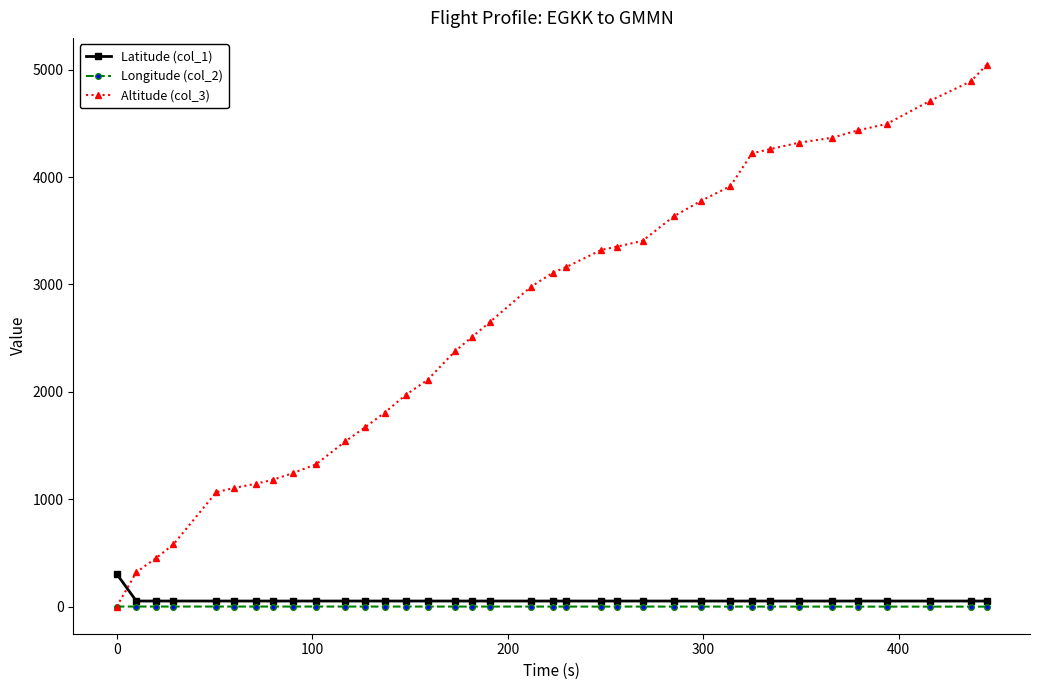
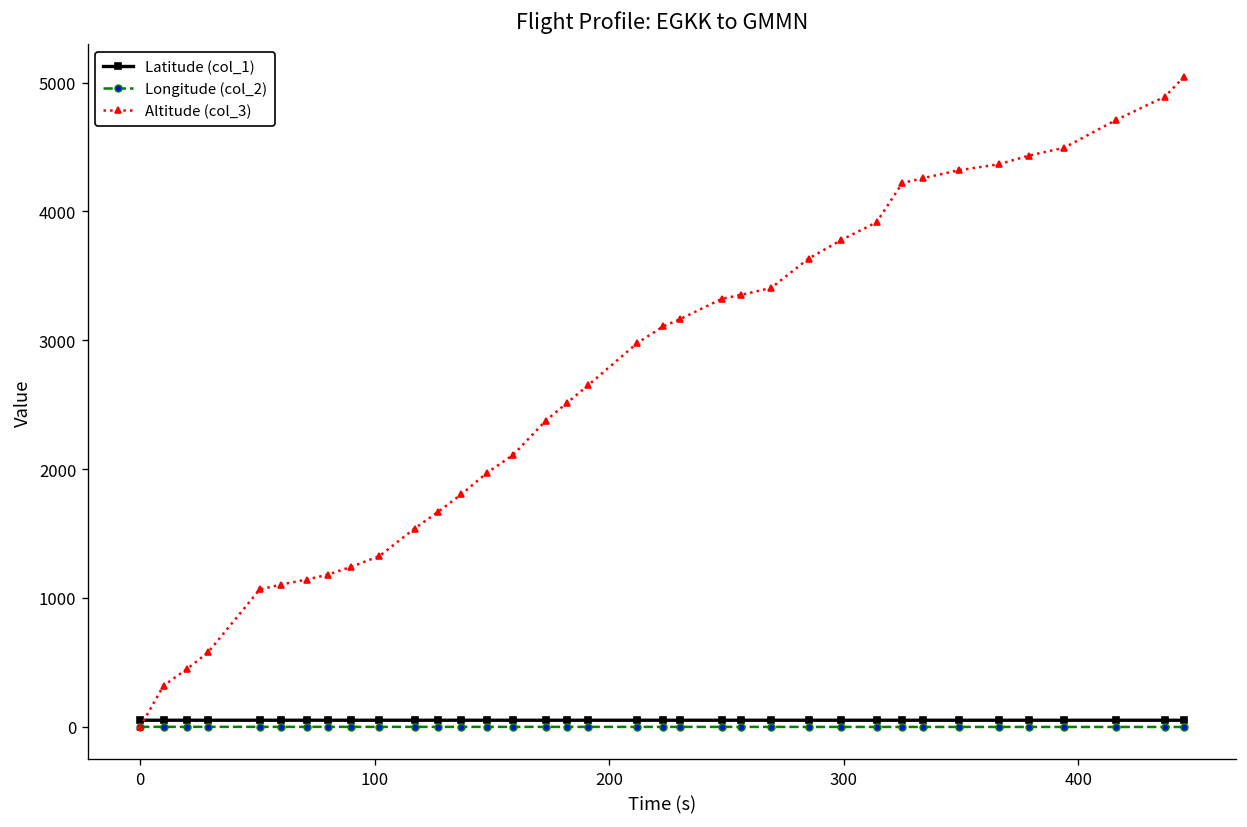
  {
    "Latitude (col_1)": {
-     "0": 300
+     "0": 50
    }
  }
